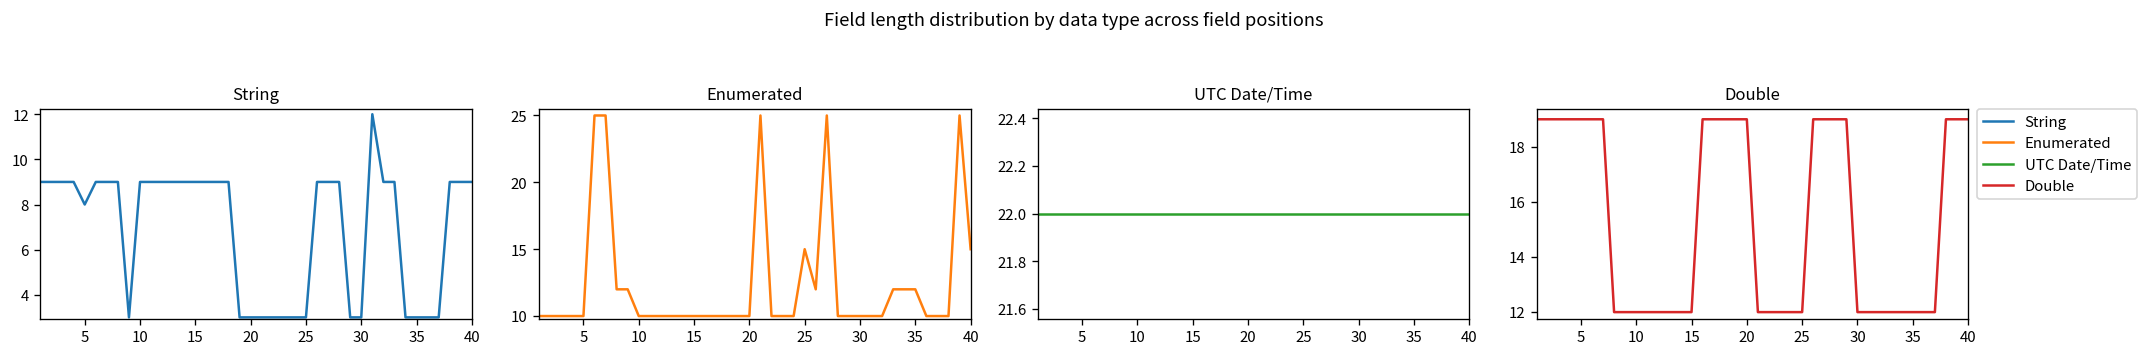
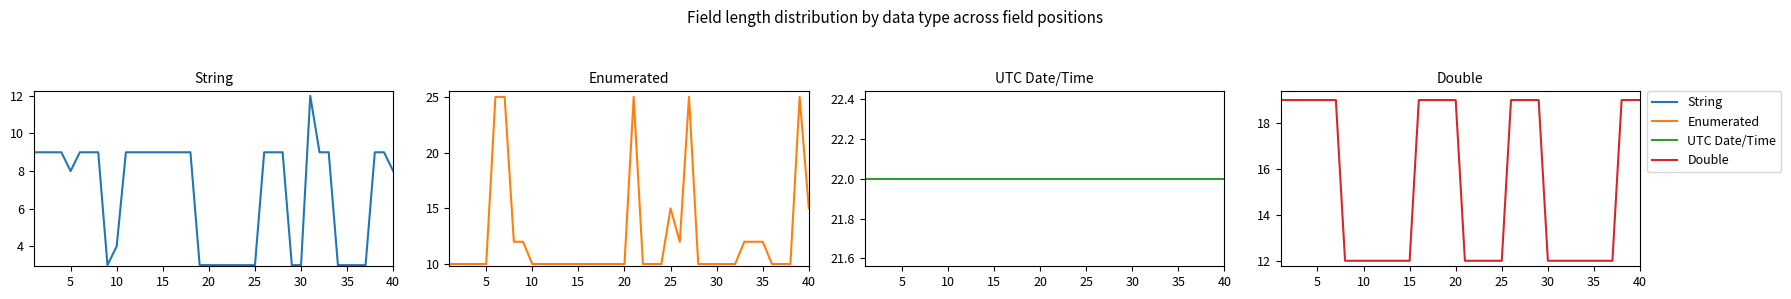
  {
    "String": {
      "5": 8,
-     "10": 9,
+     "10": 4,
      "15": 9,
      "20": 3,
      "25": 3,
      "30": 3,
      "35": 3,
-     "40": 9
+     "40": 8
    },
    "Enumerated": {
      "5": 10.0,
      "10": 10.0,
      "15": 10.0,
      "20": 10.0,
      "25": 15.0,
      "30": 10.0,
      "35": 12.0,
      "40": 15.0
    },
    "UTC Date/Time": {
      "5": 22.00,
      "10": 22.00,
      "15": 22.00,
      "20": 22.00,
      "25": 22.00,
      "30": 22.00,
      "35": 22.00,
      "40": 22.00
    },
    "Double": {
      "5": 19.0,
      "10": 12.0,
      "15": 12.0,
      "20": 19.0,
      "25": 12.0,
      "30": 12.0,
      "35": 12.0,
      "40": 19.0
    }
  }
